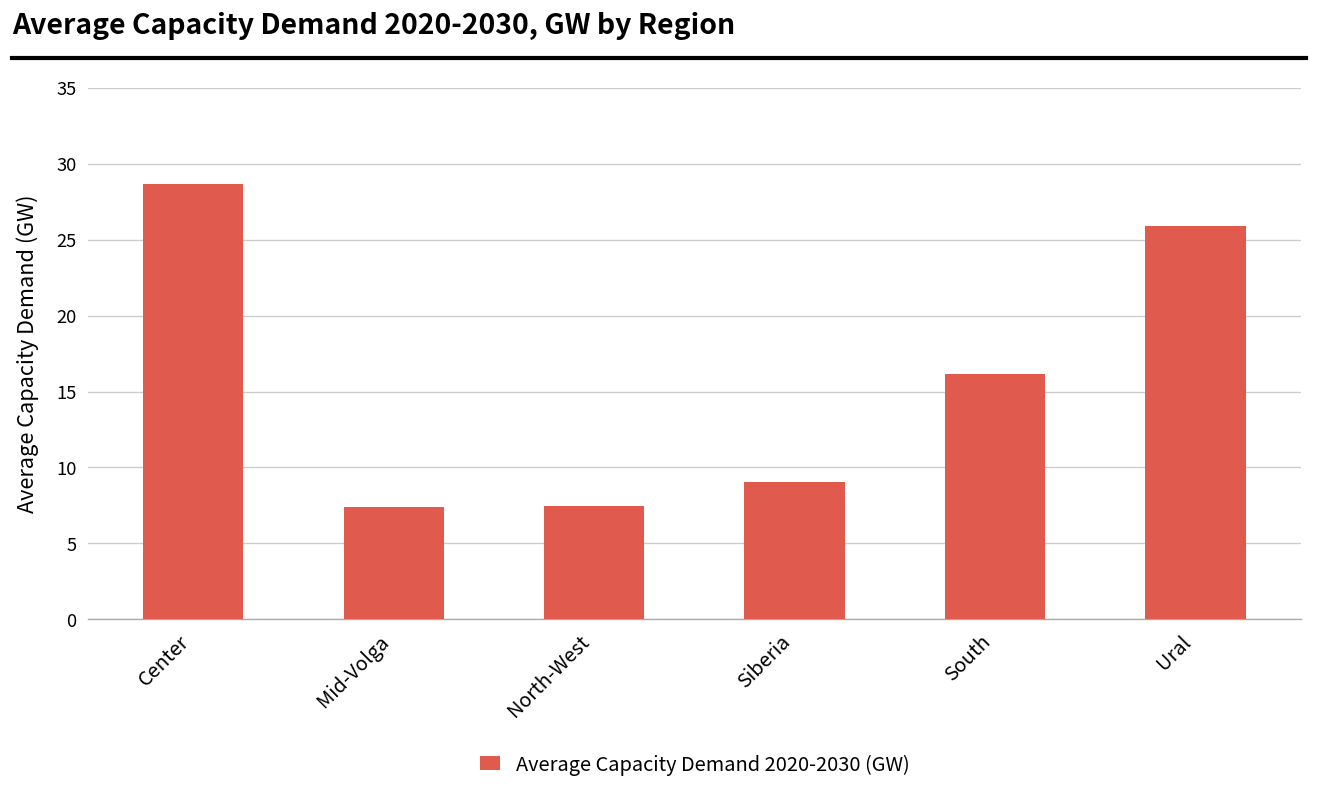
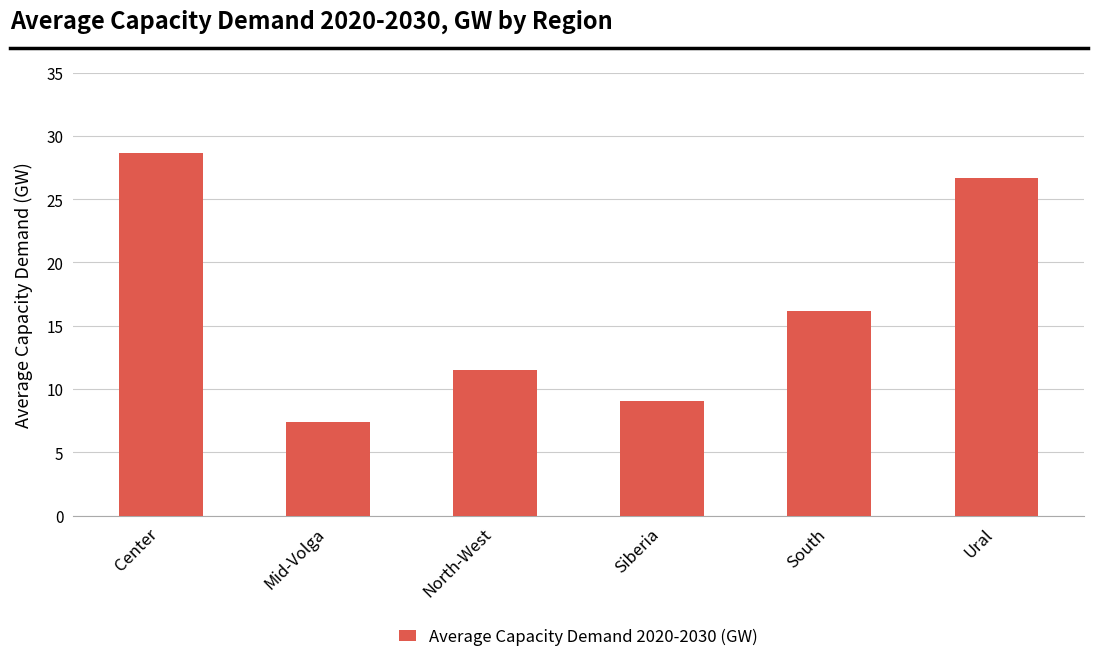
  {
    "Center": 28.7,
    "Mid-Volga": 7.4,
-   "North-West": 7.4,
+   "North-West": 11.5,
    "Siberia": 9.1,
    "South": 16.1,
-   "Ural": 25.9
+   "Ural": 26.7
  }
